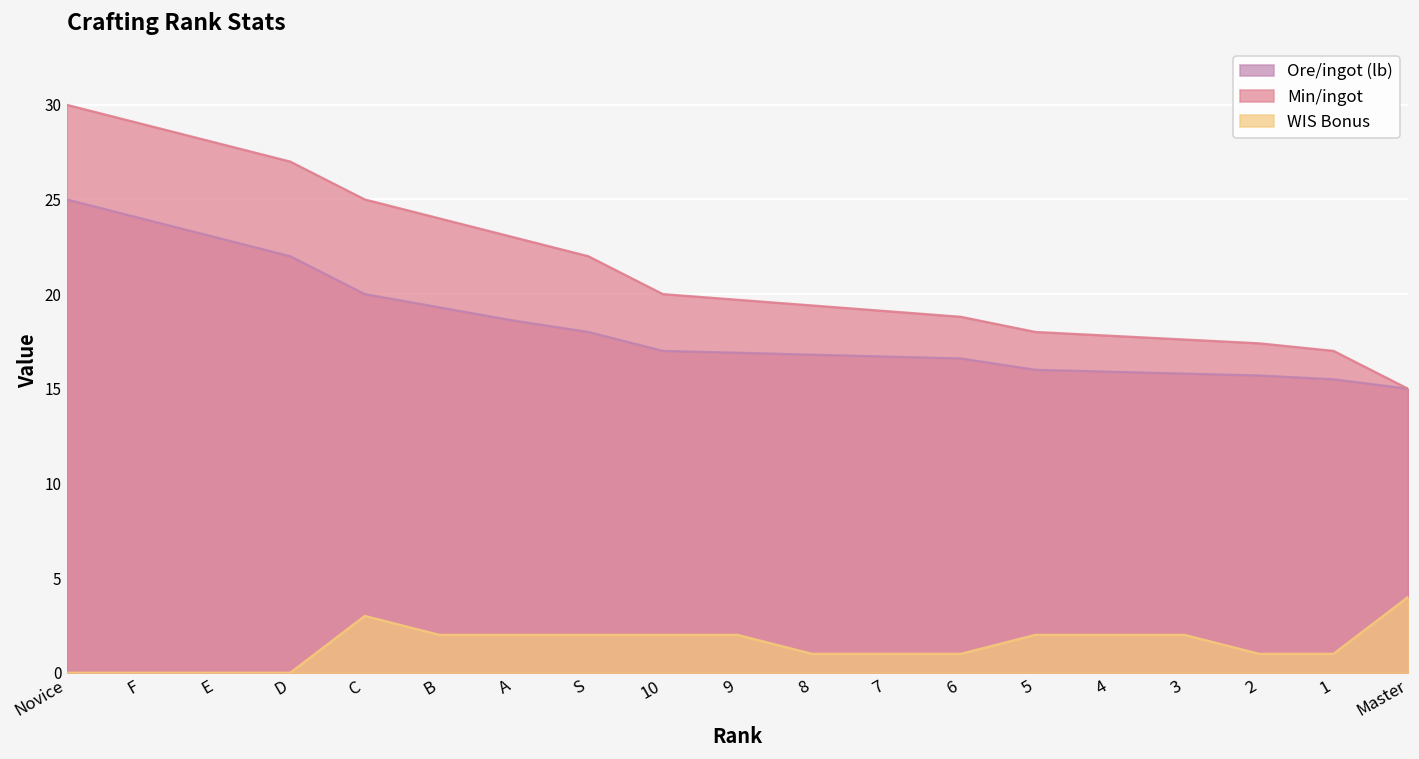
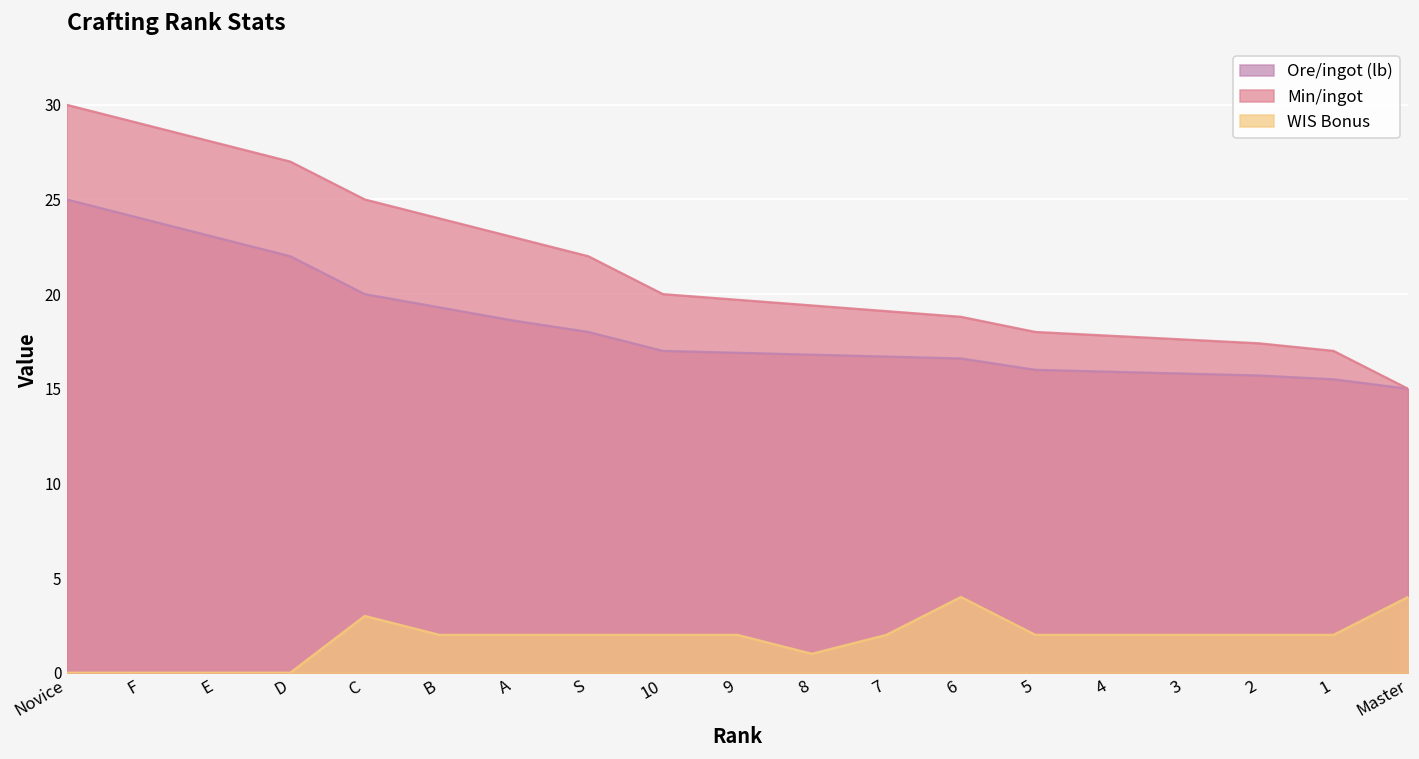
  {
    "WIS Bonus": {
      "Novice": 0,
      "F": 0,
      "E": 0,
      "D": 0,
      "C": 3,
      "B": 2,
      "A": 2,
      "S": 2,
      "10": 2,
      "9": 2,
      "8": 1,
-     "7": 1,
-     "6": 1,
+     "7": 2,
+     "6": 4,
      "5": 2,
      "4": 2,
      "3": 2,
-     "2": 1,
-     "1": 1,
+     "2": 2,
+     "1": 2,
      "Master": 4
    }
  }
